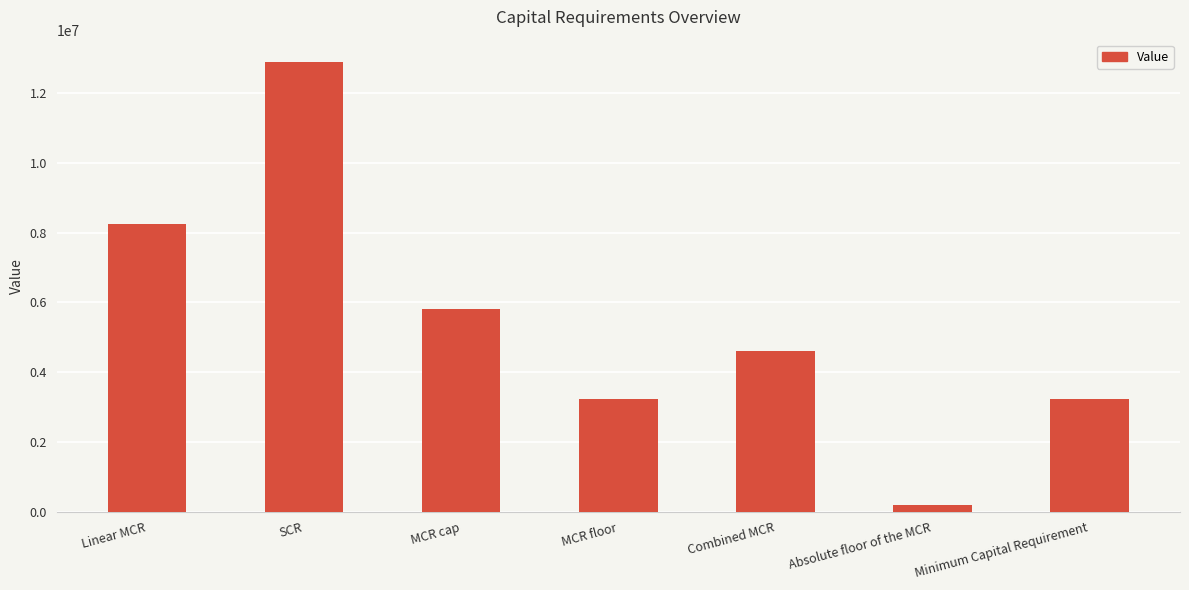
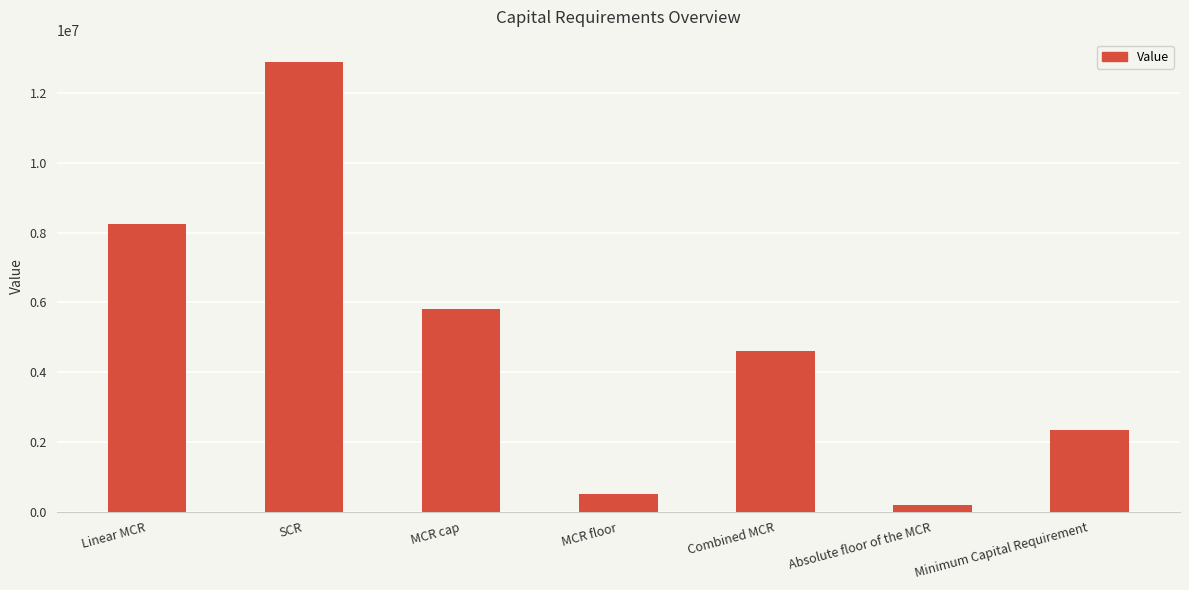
  {
    "Linear MCR": 8200000,
    "SCR": 12900000,
    "MCR cap": 5800000,
-   "MCR floor": 3200000,
+   "MCR floor": 500000,
    "Combined MCR": 4600000,
    "Absolute floor of the MCR": 200000,
-   "Minimum Capital Requirement": 3200000
+   "Minimum Capital Requirement": 2300000
  }
